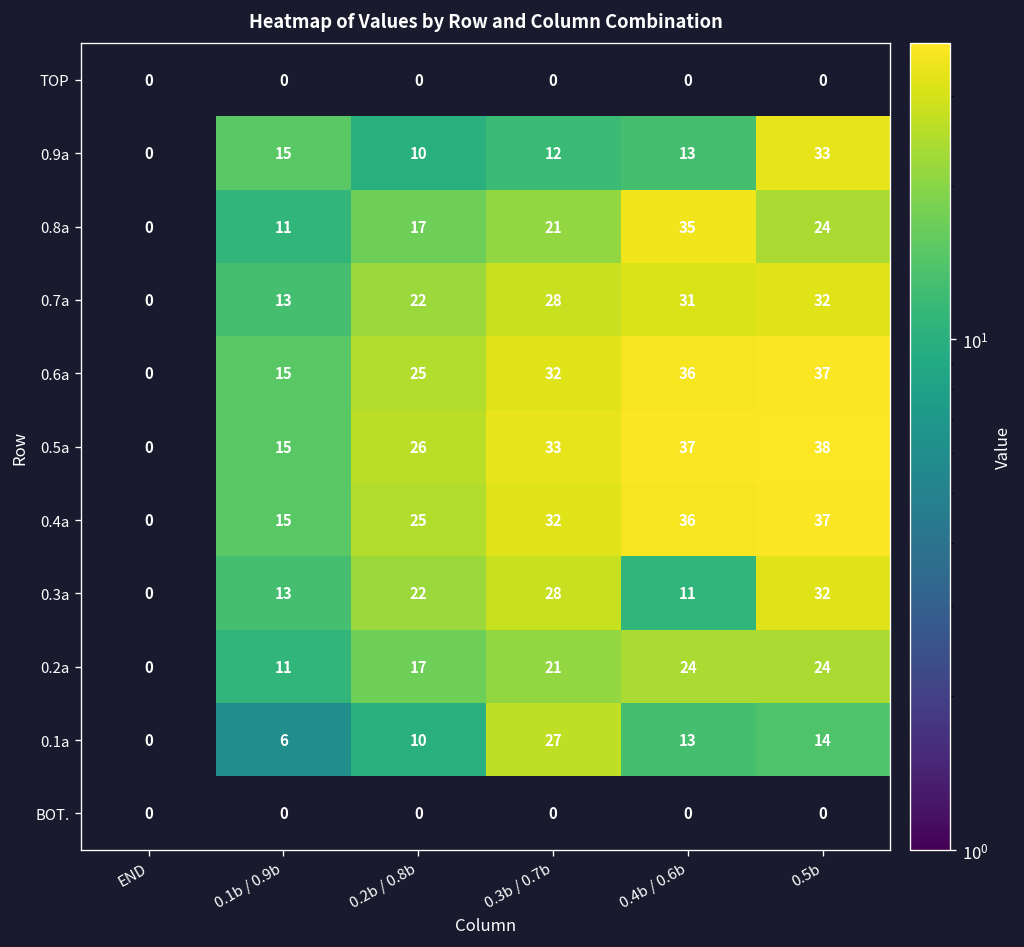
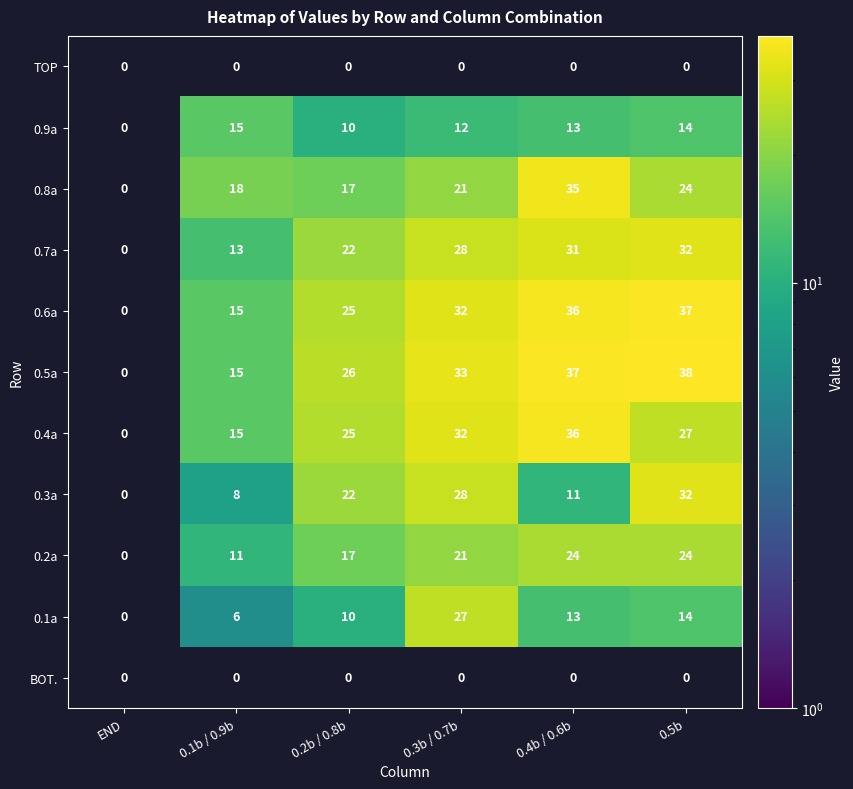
  {
    "0.9a": {
      "0.1b / 0.9b": 15,
      "0.2b / 0.8b": 10,
      "0.3b / 0.7b": 12,
      "0.4b / 0.6b": 13,
-     "0.5b": 33
+     "0.5b": 14
    },
    "0.8a": {
-     "0.1b / 0.9b": 11,
+     "0.1b / 0.9b": 18,
      "0.2b / 0.8b": 17,
      "0.3b / 0.7b": 21,
      "0.4b / 0.6b": 35,
      "0.5b": 24
    },
    "0.7a": {
      "0.1b / 0.9b": 13,
      "0.2b / 0.8b": 22,
      "0.3b / 0.7b": 28,
      "0.4b / 0.6b": 31,
      "0.5b": 32
    },
    "0.6a": {
      "0.1b / 0.9b": 15,
      "0.2b / 0.8b": 25,
      "0.3b / 0.7b": 32,
      "0.4b / 0.6b": 36,
      "0.5b": 37
    },
    "0.5a": {
      "0.1b / 0.9b": 15,
      "0.2b / 0.8b": 26,
      "0.3b / 0.7b": 33,
      "0.4b / 0.6b": 37,
      "0.5b": 38
    },
    "0.4a": {
      "0.1b / 0.9b": 15,
      "0.2b / 0.8b": 25,
      "0.3b / 0.7b": 32,
      "0.4b / 0.6b": 36,
-     "0.5b": 37
+     "0.5b": 27
    },
    "0.3a": {
-     "0.1b / 0.9b": 13,
+     "0.1b / 0.9b": 8,
      "0.2b / 0.8b": 22,
      "0.3b / 0.7b": 28,
      "0.4b / 0.6b": 11,
      "0.5b": 32
    },
    "0.2a": {
      "0.1b / 0.9b": 11,
      "0.2b / 0.8b": 17,
      "0.3b / 0.7b": 21,
      "0.4b / 0.6b": 24,
      "0.5b": 24
    },
    "0.1a": {
      "0.1b / 0.9b": 6,
      "0.2b / 0.8b": 10,
      "0.3b / 0.7b": 27,
      "0.4b / 0.6b": 13,
      "0.5b": 14
    }
  }
